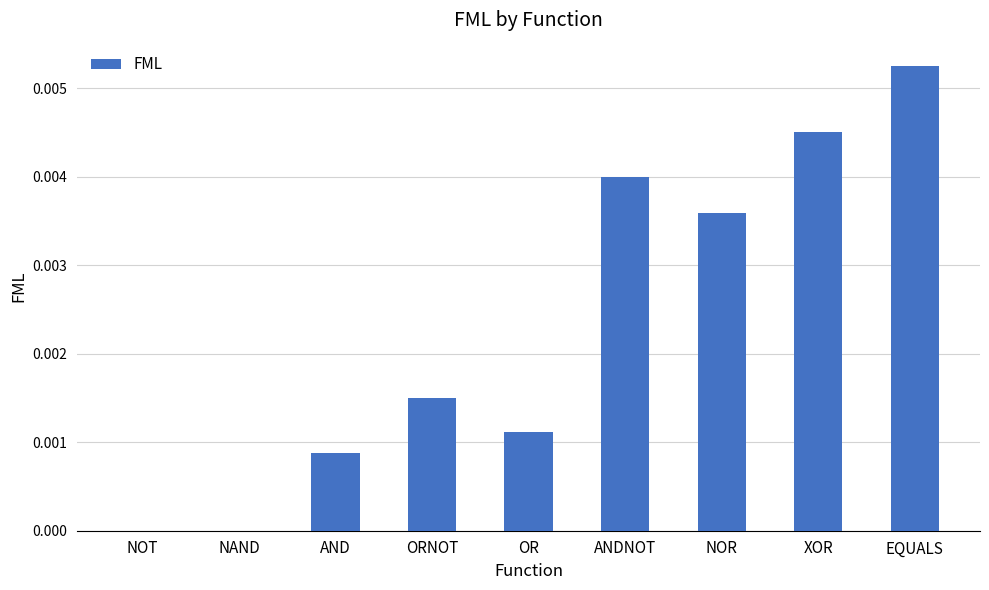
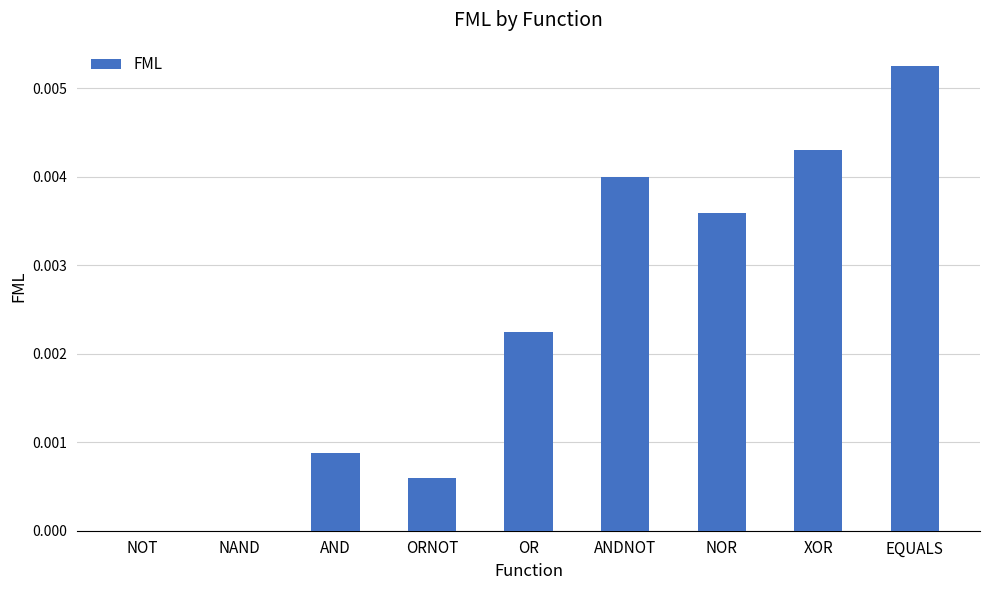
  {
    "NOT": 0.0000,
    "NAND": 0.0000,
    "AND": 0.0009,
-   "ORNOT": 0.0015,
-   "OR": 0.0011,
+   "ORNOT": 0.0006,
+   "OR": 0.0023,
    "ANDNOT": 0.0040,
    "NOR": 0.0036,
-   "XOR": 0.0045,
+   "XOR": 0.0043,
    "EQUALS": 0.0053
  }
